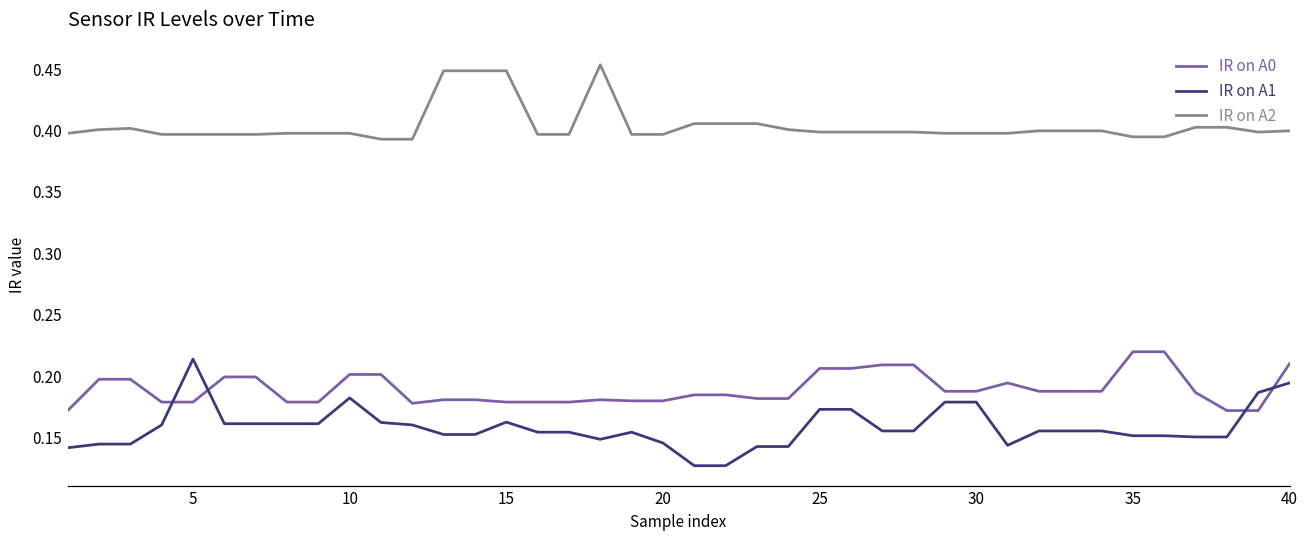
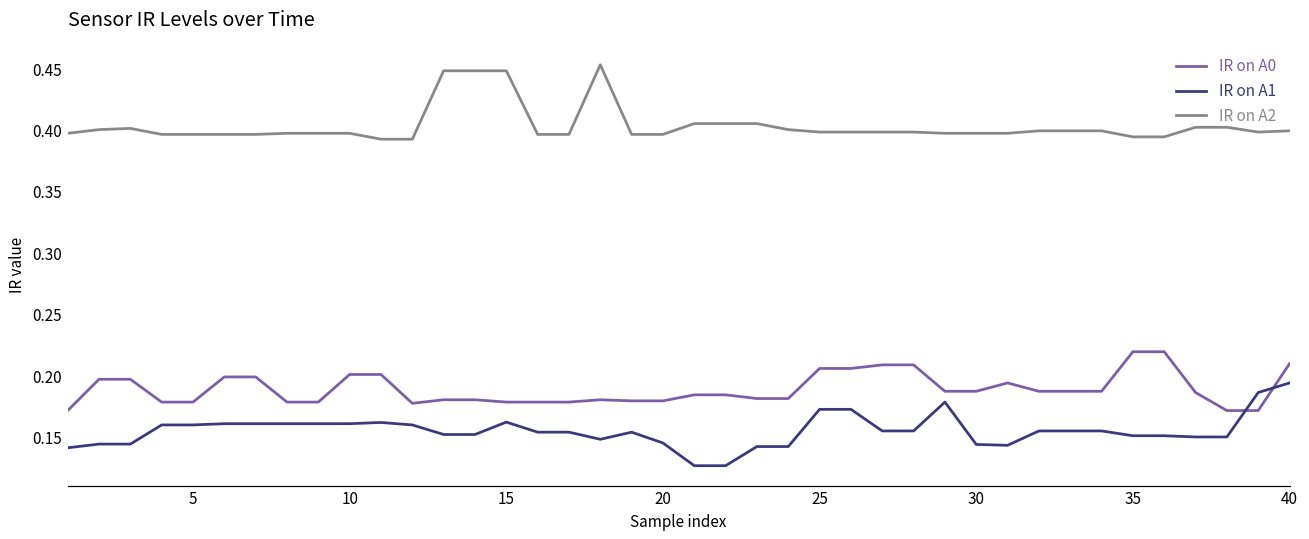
  {
    "IR on A1": {
-     "5": 0.214,
-     "10": 0.182,
+     "5": 0.160,
+     "10": 0.161,
      "15": 0.163,
      "20": 0.146,
      "25": 0.173,
-     "30": 0.179,
+     "30": 0.144,
      "35": 0.152,
      "40": 0.195
    }
  }
